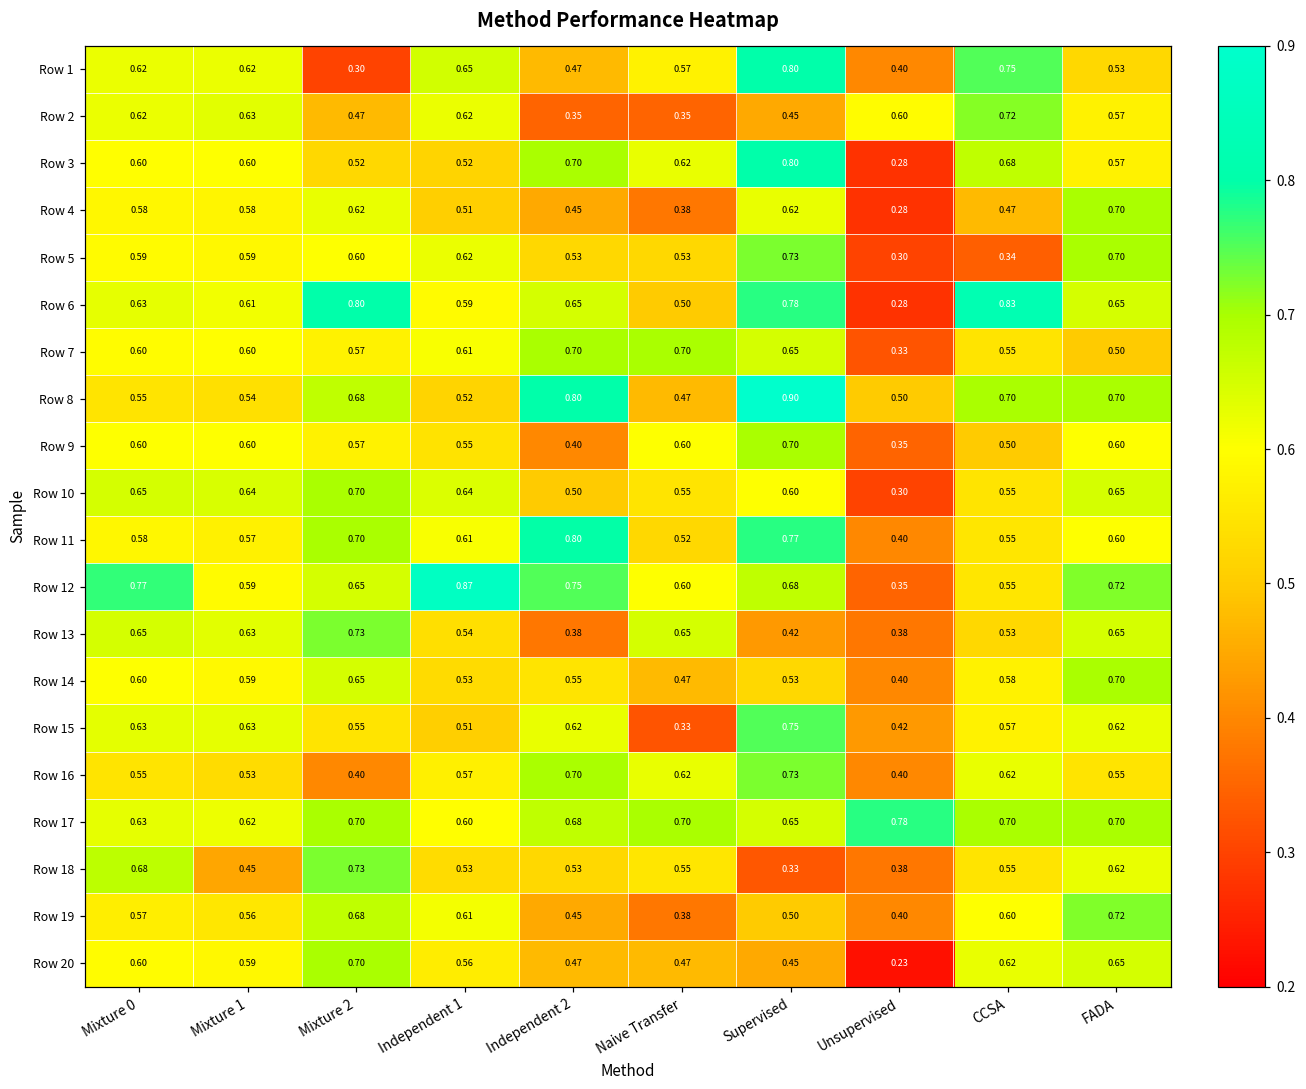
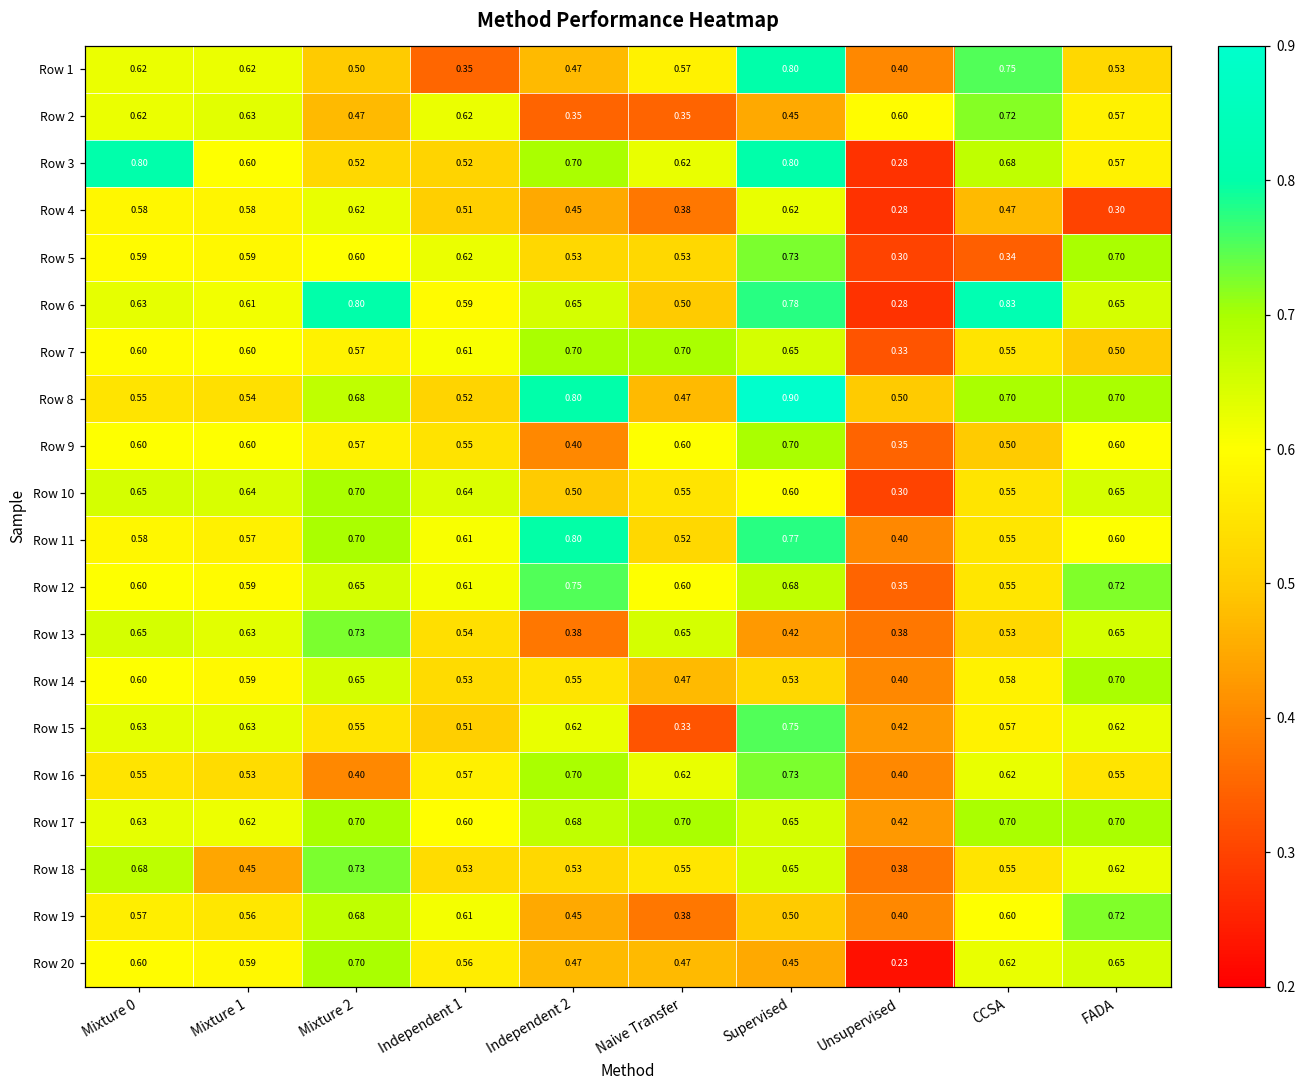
  {
    "Row 1": {
      "Mixture 0": 0.62,
      "Mixture 1": 0.62,
-     "Mixture 2": 0.30,
-     "Independent 1": 0.65,
+     "Mixture 2": 0.50,
+     "Independent 1": 0.35,
      "Independent 2": 0.47,
      "Naive Transfer": 0.57,
      "Supervised": 0.80,
      "Unsupervised": 0.40,
      "CCSA": 0.75,
      "FADA": 0.53
    },
    "Row 2": {
      "Mixture 0": 0.62,
      "Mixture 1": 0.63,
      "Mixture 2": 0.47,
      "Independent 1": 0.62,
      "Independent 2": 0.35,
      "Naive Transfer": 0.35,
      "Supervised": 0.45,
      "Unsupervised": 0.60,
      "CCSA": 0.72,
      "FADA": 0.57
    },
    "Row 3": {
-     "Mixture 0": 0.60,
+     "Mixture 0": 0.80,
      "Mixture 1": 0.60,
      "Mixture 2": 0.52,
      "Independent 1": 0.52,
      "Independent 2": 0.70,
      "Naive Transfer": 0.62,
      "Supervised": 0.80,
      "Unsupervised": 0.28,
      "CCSA": 0.68,
      "FADA": 0.57
    },
    "Row 4": {
      "Mixture 0": 0.58,
      "Mixture 1": 0.58,
      "Mixture 2": 0.62,
      "Independent 1": 0.51,
      "Independent 2": 0.45,
      "Naive Transfer": 0.38,
      "Supervised": 0.62,
      "Unsupervised": 0.28,
      "CCSA": 0.47,
-     "FADA": 0.70
+     "FADA": 0.30
    },
    "Row 5": {
      "Mixture 0": 0.59,
      "Mixture 1": 0.59,
      "Mixture 2": 0.60,
      "Independent 1": 0.62,
      "Independent 2": 0.53,
      "Naive Transfer": 0.53,
      "Supervised": 0.73,
      "Unsupervised": 0.30,
      "CCSA": 0.34,
      "FADA": 0.70
    },
    "Row 6": {
      "Mixture 0": 0.63,
      "Mixture 1": 0.61,
      "Mixture 2": 0.80,
      "Independent 1": 0.59,
      "Independent 2": 0.65,
      "Naive Transfer": 0.50,
      "Supervised": 0.78,
      "Unsupervised": 0.28,
      "CCSA": 0.83,
      "FADA": 0.65
    },
    "Row 7": {
      "Mixture 0": 0.60,
      "Mixture 1": 0.60,
      "Mixture 2": 0.57,
      "Independent 1": 0.61,
      "Independent 2": 0.70,
      "Naive Transfer": 0.70,
      "Supervised": 0.65,
      "Unsupervised": 0.33,
      "CCSA": 0.55,
      "FADA": 0.50
    },
    "Row 8": {
      "Mixture 0": 0.55,
      "Mixture 1": 0.54,
      "Mixture 2": 0.68,
      "Independent 1": 0.52,
      "Independent 2": 0.80,
      "Naive Transfer": 0.47,
      "Supervised": 0.90,
      "Unsupervised": 0.50,
      "CCSA": 0.70,
      "FADA": 0.70
    },
    "Row 9": {
      "Mixture 0": 0.60,
      "Mixture 1": 0.60,
      "Mixture 2": 0.57,
      "Independent 1": 0.55,
      "Independent 2": 0.40,
      "Naive Transfer": 0.60,
      "Supervised": 0.70,
      "Unsupervised": 0.35,
      "CCSA": 0.50,
      "FADA": 0.60
    },
    "Row 10": {
      "Mixture 0": 0.65,
      "Mixture 1": 0.64,
      "Mixture 2": 0.70,
      "Independent 1": 0.64,
      "Independent 2": 0.50,
      "Naive Transfer": 0.55,
      "Supervised": 0.60,
      "Unsupervised": 0.30,
      "CCSA": 0.55,
      "FADA": 0.65
    },
    "Row 11": {
      "Mixture 0": 0.58,
      "Mixture 1": 0.57,
      "Mixture 2": 0.70,
      "Independent 1": 0.61,
      "Independent 2": 0.80,
      "Naive Transfer": 0.52,
      "Supervised": 0.77,
      "Unsupervised": 0.40,
      "CCSA": 0.55,
      "FADA": 0.60
    },
    "Row 12": {
-     "Mixture 0": 0.77,
+     "Mixture 0": 0.60,
      "Mixture 1": 0.59,
      "Mixture 2": 0.65,
-     "Independent 1": 0.87,
+     "Independent 1": 0.61,
      "Independent 2": 0.75,
      "Naive Transfer": 0.60,
      "Supervised": 0.68,
      "Unsupervised": 0.35,
      "CCSA": 0.55,
      "FADA": 0.72
    },
    "Row 13": {
      "Mixture 0": 0.65,
      "Mixture 1": 0.63,
      "Mixture 2": 0.73,
      "Independent 1": 0.54,
      "Independent 2": 0.38,
      "Naive Transfer": 0.65,
      "Supervised": 0.42,
      "Unsupervised": 0.38,
      "CCSA": 0.53,
      "FADA": 0.65
    },
    "Row 14": {
      "Mixture 0": 0.60,
      "Mixture 1": 0.59,
      "Mixture 2": 0.65,
      "Independent 1": 0.53,
      "Independent 2": 0.55,
      "Naive Transfer": 0.47,
      "Supervised": 0.53,
      "Unsupervised": 0.40,
      "CCSA": 0.58,
      "FADA": 0.70
    },
    "Row 15": {
      "Mixture 0": 0.63,
      "Mixture 1": 0.63,
      "Mixture 2": 0.55,
      "Independent 1": 0.51,
      "Independent 2": 0.62,
      "Naive Transfer": 0.33,
      "Supervised": 0.75,
      "Unsupervised": 0.42,
      "CCSA": 0.57,
      "FADA": 0.62
    },
    "Row 16": {
      "Mixture 0": 0.55,
      "Mixture 1": 0.53,
      "Mixture 2": 0.40,
      "Independent 1": 0.57,
      "Independent 2": 0.70,
      "Naive Transfer": 0.62,
      "Supervised": 0.73,
      "Unsupervised": 0.40,
      "CCSA": 0.62,
      "FADA": 0.55
    },
    "Row 17": {
      "Mixture 0": 0.63,
      "Mixture 1": 0.62,
      "Mixture 2": 0.70,
      "Independent 1": 0.60,
      "Independent 2": 0.68,
      "Naive Transfer": 0.70,
      "Supervised": 0.65,
-     "Unsupervised": 0.78,
+     "Unsupervised": 0.42,
      "CCSA": 0.70,
      "FADA": 0.70
    },
    "Row 18": {
      "Mixture 0": 0.68,
      "Mixture 1": 0.45,
      "Mixture 2": 0.73,
      "Independent 1": 0.53,
      "Independent 2": 0.53,
      "Naive Transfer": 0.55,
-     "Supervised": 0.33,
+     "Supervised": 0.65,
      "Unsupervised": 0.38,
      "CCSA": 0.55,
      "FADA": 0.62
    },
    "Row 19": {
      "Mixture 0": 0.57,
      "Mixture 1": 0.56,
      "Mixture 2": 0.68,
      "Independent 1": 0.61,
      "Independent 2": 0.45,
      "Naive Transfer": 0.38,
      "Supervised": 0.50,
      "Unsupervised": 0.40,
      "CCSA": 0.60,
      "FADA": 0.72
    },
    "Row 20": {
      "Mixture 0": 0.60,
      "Mixture 1": 0.59,
      "Mixture 2": 0.70,
      "Independent 1": 0.56,
      "Independent 2": 0.47,
      "Naive Transfer": 0.47,
      "Supervised": 0.45,
      "Unsupervised": 0.23,
      "CCSA": 0.62,
      "FADA": 0.65
    }
  }
